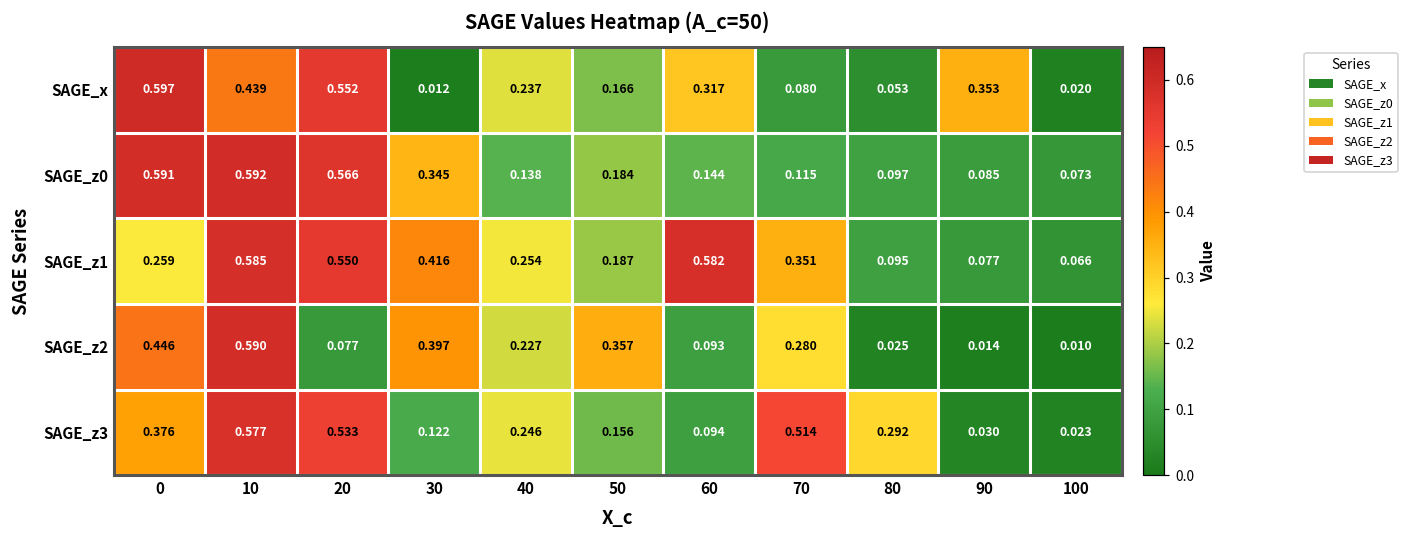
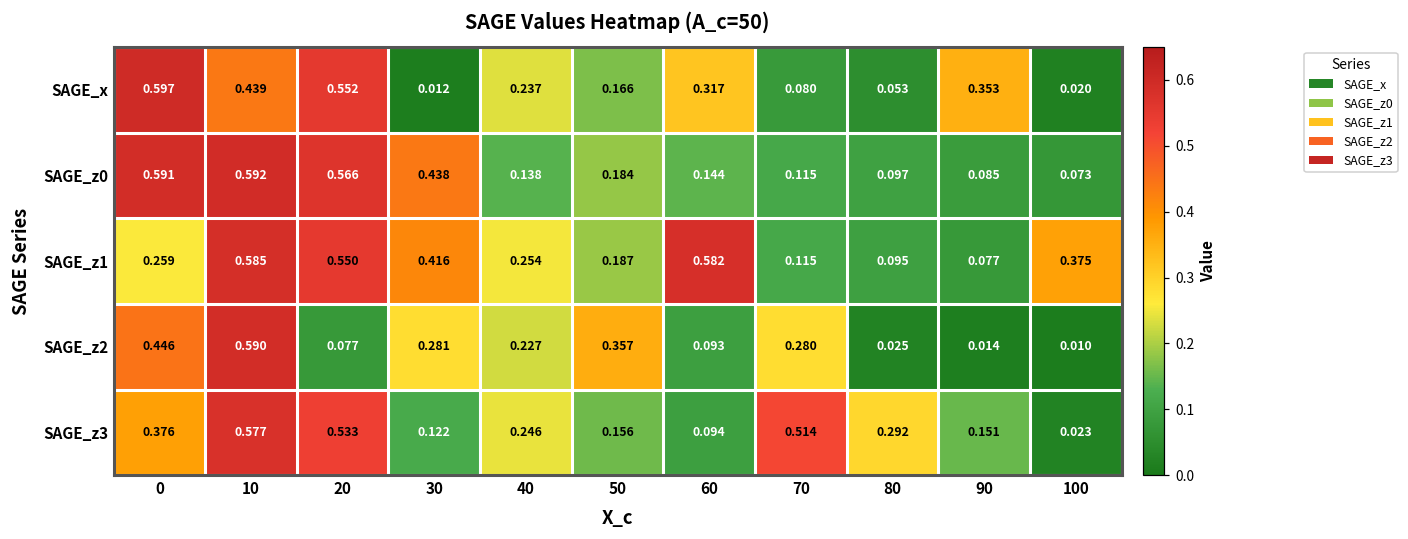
  {
    "SAGE_x": {
      "0": 0.597,
      "10": 0.439,
      "20": 0.552,
      "30": 0.012,
      "40": 0.237,
      "50": 0.166,
      "60": 0.317,
      "70": 0.080,
      "80": 0.053,
      "90": 0.353,
      "100": 0.020
    },
    "SAGE_z0": {
      "0": 0.591,
      "10": 0.592,
      "20": 0.566,
-     "30": 0.345,
+     "30": 0.438,
      "40": 0.138,
      "50": 0.184,
      "60": 0.144,
      "70": 0.115,
      "80": 0.097,
      "90": 0.085,
      "100": 0.073
    },
    "SAGE_z1": {
      "0": 0.259,
      "10": 0.585,
      "20": 0.550,
      "30": 0.416,
      "40": 0.254,
      "50": 0.187,
      "60": 0.582,
-     "70": 0.351,
+     "70": 0.115,
      "80": 0.095,
      "90": 0.077,
-     "100": 0.066
+     "100": 0.375
    },
    "SAGE_z2": {
      "0": 0.446,
      "10": 0.590,
      "20": 0.077,
-     "30": 0.397,
+     "30": 0.281,
      "40": 0.227,
      "50": 0.357,
      "60": 0.093,
      "70": 0.280,
      "80": 0.025,
      "90": 0.014,
      "100": 0.010
    },
    "SAGE_z3": {
      "0": 0.376,
      "10": 0.577,
      "20": 0.533,
      "30": 0.122,
      "40": 0.246,
      "50": 0.156,
      "60": 0.094,
      "70": 0.514,
      "80": 0.292,
-     "90": 0.030,
+     "90": 0.151,
      "100": 0.023
    }
  }
